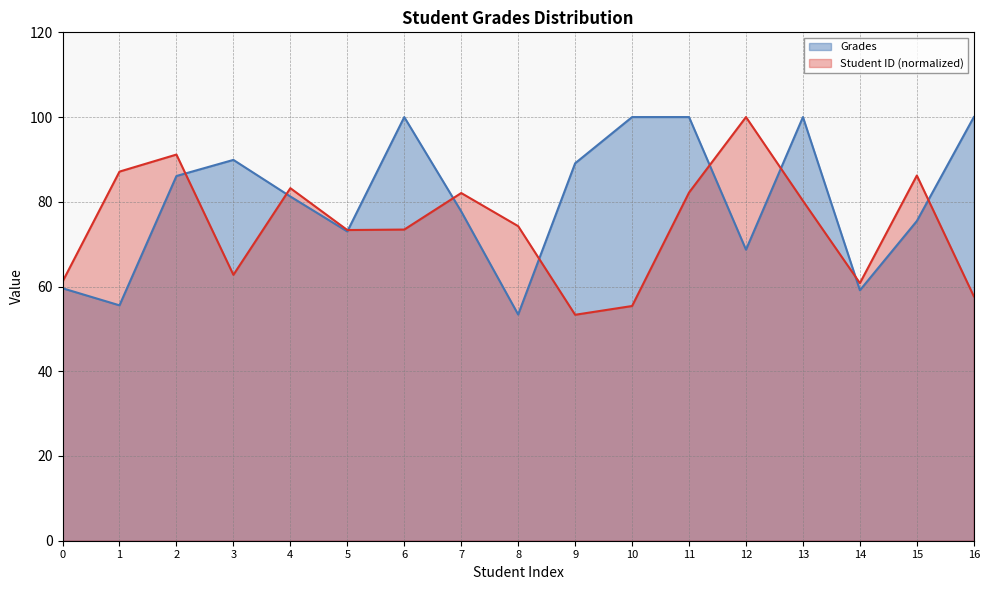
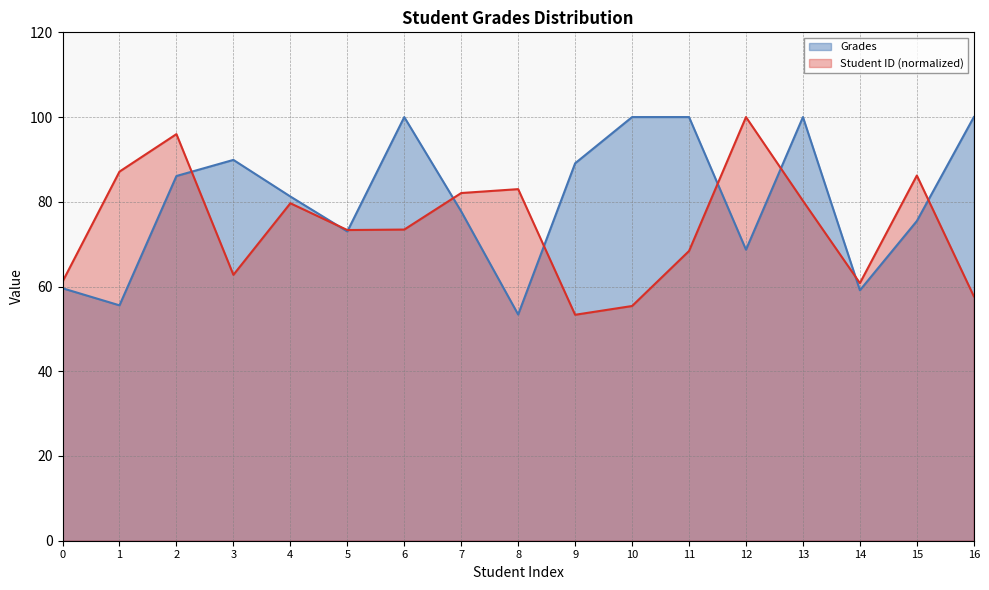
  {
    "Grades": {
      "0": 60,
      "1": 56,
      "2": 86,
      "3": 90,
      "4": 81,
      "6": 100,
      "7": 78,
      "8": 53,
      "9": 89,
      "10": 100,
      "11": 100,
      "12": 69,
      "13": 100,
      "14": 59,
      "15": 75,
      "16": 100
    },
    "Student ID (normalized)": {
      "0": 61,
      "1": 87,
-     "2": 91,
+     "2": 96,
      "3": 63,
-     "4": 83,
+     "4": 80,
      "6": 73,
      "7": 82,
-     "8": 74,
+     "8": 83,
      "9": 53,
      "10": 55,
-     "11": 82,
+     "11": 68,
      "12": 100,
      "13": 80,
      "14": 61,
      "15": 86,
      "16": 58
    }
  }
